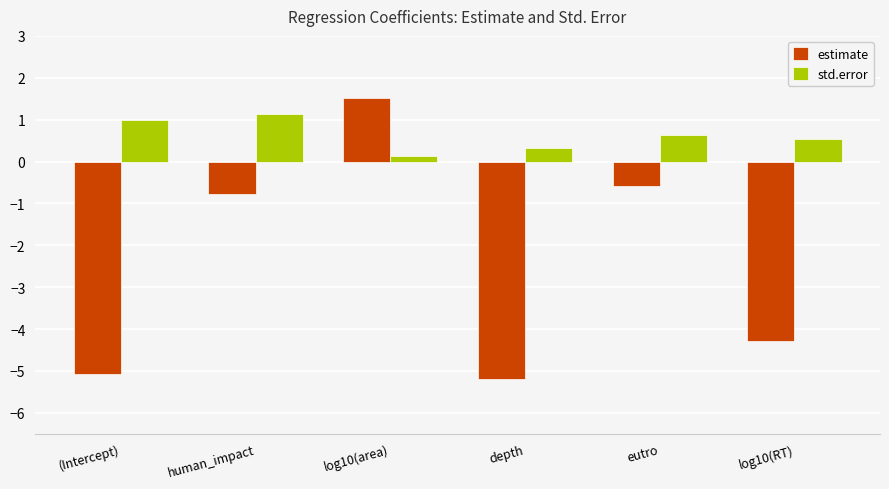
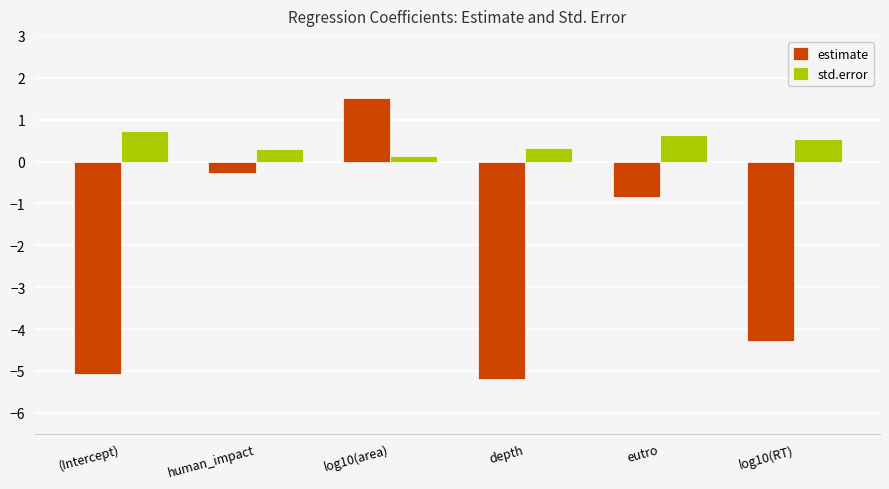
  {
    "estimate": {
      "(Intercept)": -5.1,
-     "human_impact": -0.8,
+     "human_impact": -0.3,
      "log10(area)": 1.5,
      "depth": -5.2,
-     "eutro": -0.6,
+     "eutro": -0.8,
      "log10(RT)": -4.3
    },
    "std.error": {
-     "(Intercept)": 1.0,
-     "human_impact": 1.1,
+     "(Intercept)": 0.7,
+     "human_impact": 0.3,
      "log10(area)": 0.1,
      "depth": 0.3,
      "eutro": 0.6,
      "log10(RT)": 0.5
    }
  }
